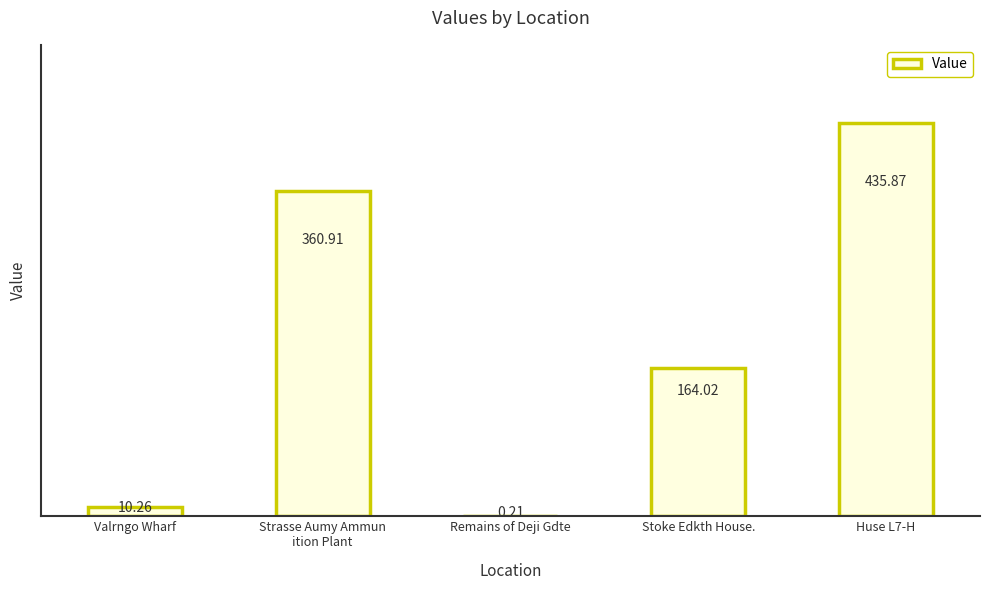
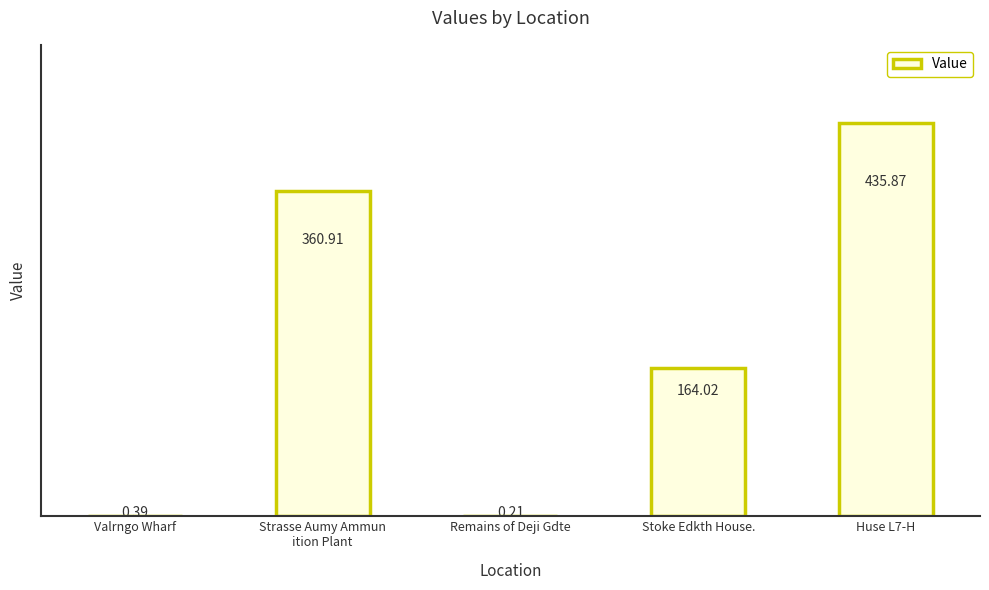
  {
-   "Valrngo Wharf": 10.26,
+   "Valrngo Wharf": 0.39,
    "Strasse Aumy Ammun ition Plant": 360.91,
    "Remains of Deji Gdte": 0.21,
    "Stoke Edkth House.": 164.02,
    "Huse L7-H": 435.87
  }
